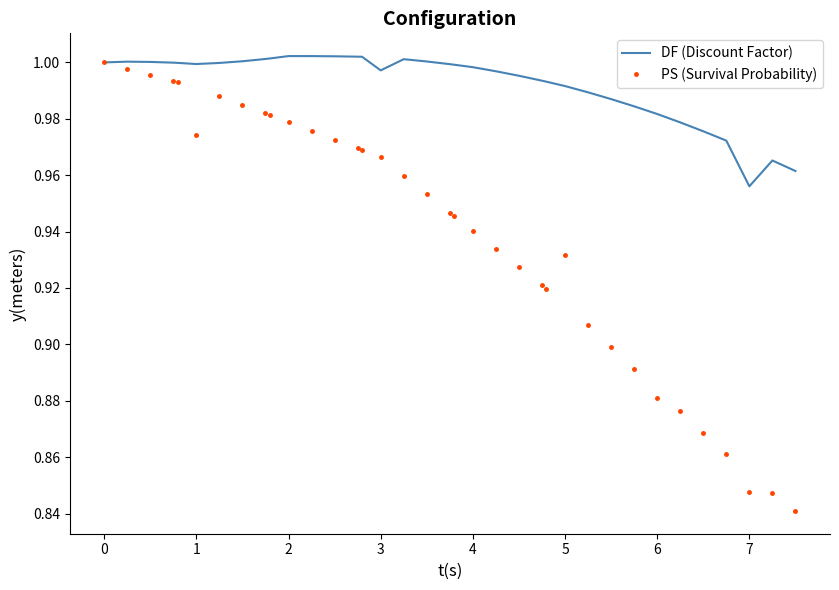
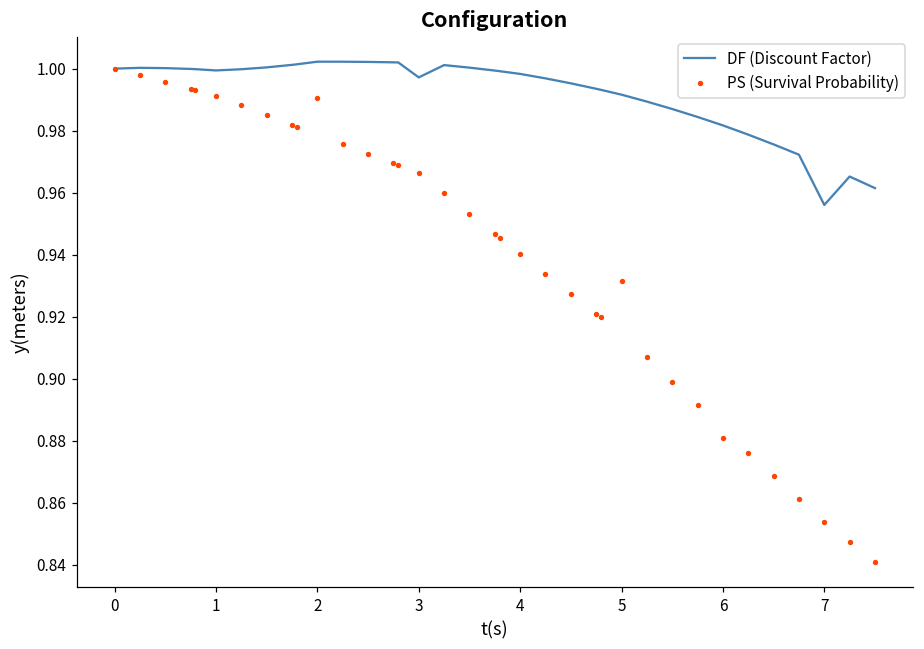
  {
    "DF (Discount Factor)": {
      "1": 0.999,
      "2": 1.002,
      "3": 0.997,
      "4": 0.998,
      "5": 0.992,
      "6": 0.982,
      "7": 0.956
    },
    "PS (Survival Probability)": {
-     "1": 0.974,
-     "2": 0.979,
+     "1": 0.991,
+     "2": 0.991,
      "3": 0.966,
      "4": 0.940,
      "5": 0.932,
      "6": 0.881,
-     "7": 0.848
+     "7": 0.854
    }
  }
